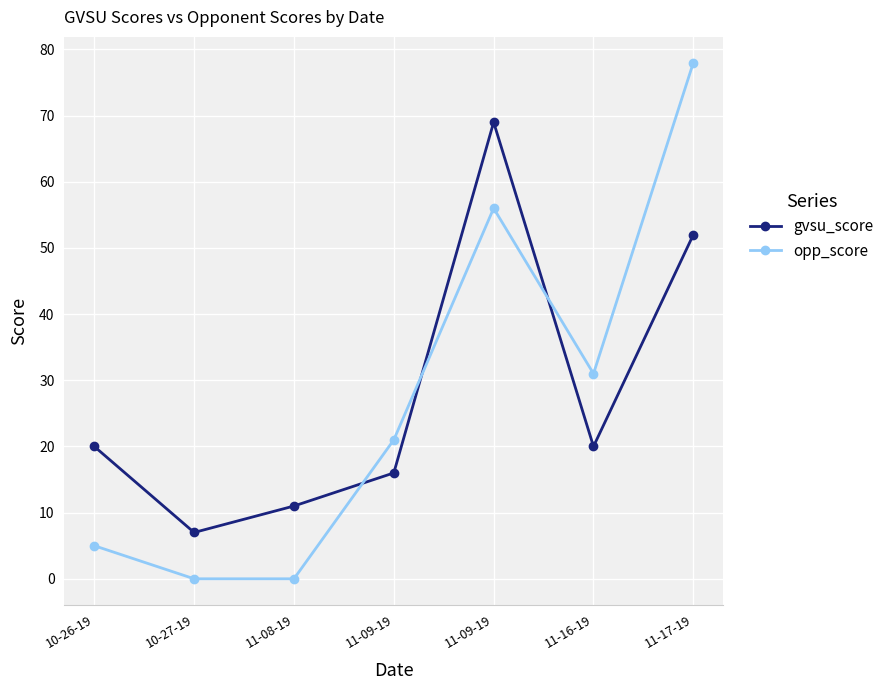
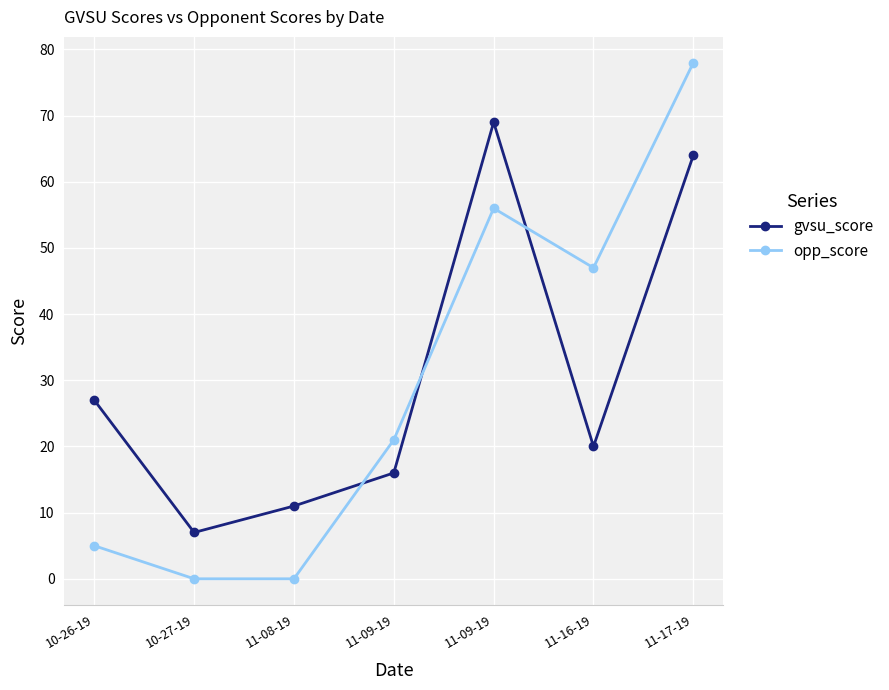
  {
    "gvsu_score": {
-     "10-26-19": 20,
+     "10-26-19": 27,
      "10-27-19": 7,
      "11-08-19": 11,
      "11-16-19": 20,
-     "11-17-19": 52
+     "11-17-19": 64
    },
    "opp_score": {
      "10-26-19": 5,
      "10-27-19": 0,
      "11-08-19": 0,
-     "11-16-19": 31,
+     "11-16-19": 47,
      "11-17-19": 78
    }
  }
